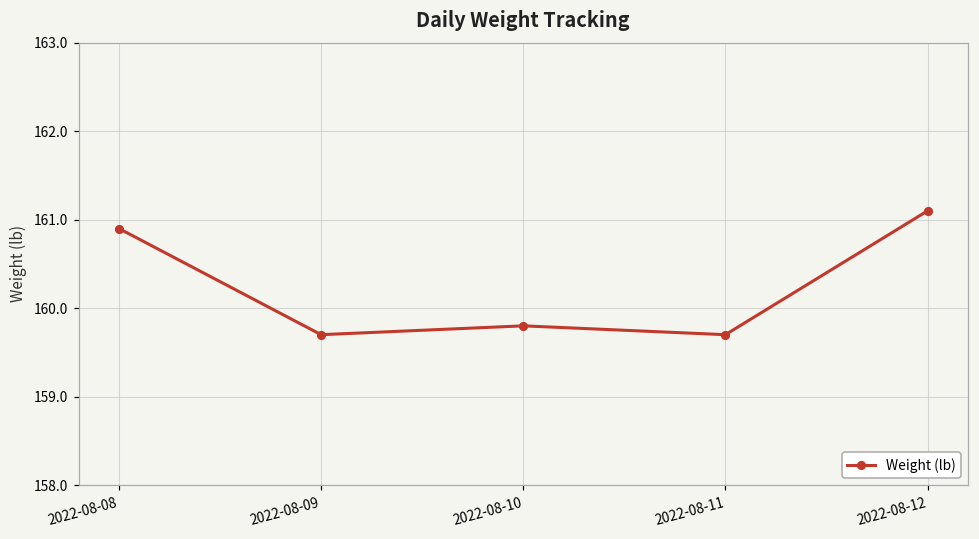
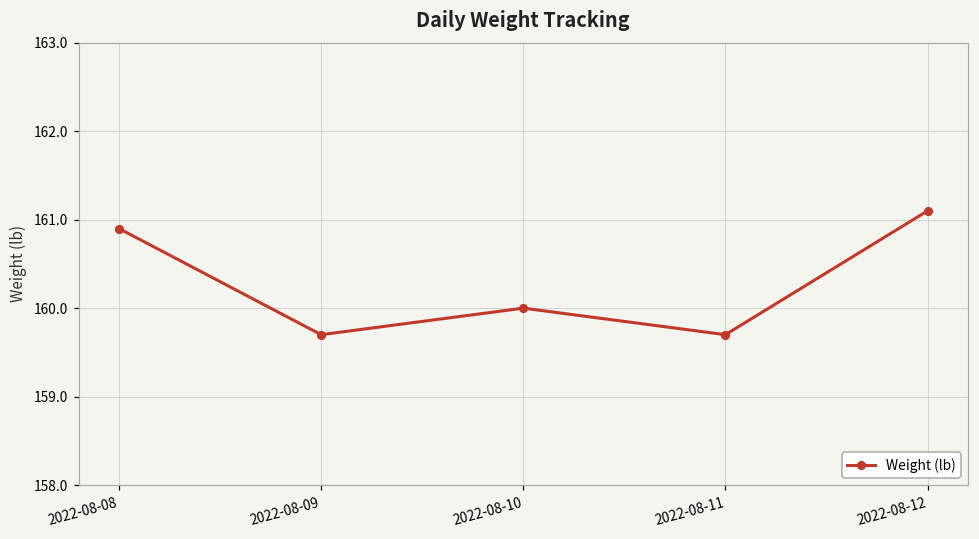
  {
    "2022-08-08": 160.9,
    "2022-08-09": 159.7,
-   "2022-08-10": 159.8,
+   "2022-08-10": 160.0,
    "2022-08-11": 159.7,
    "2022-08-12": 161.1
  }
